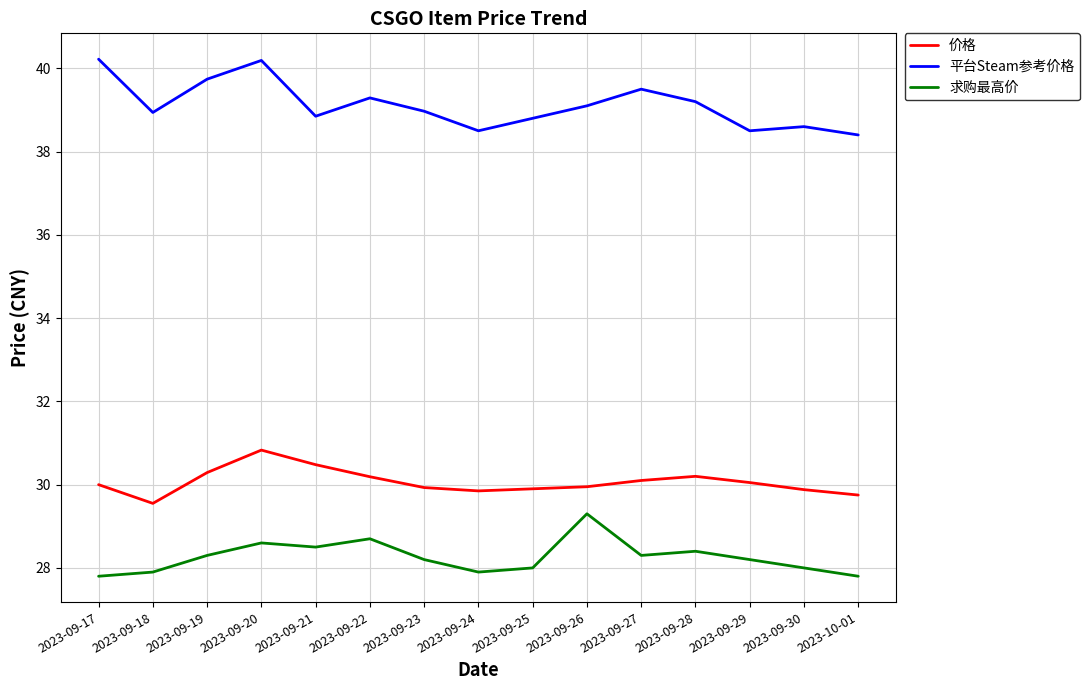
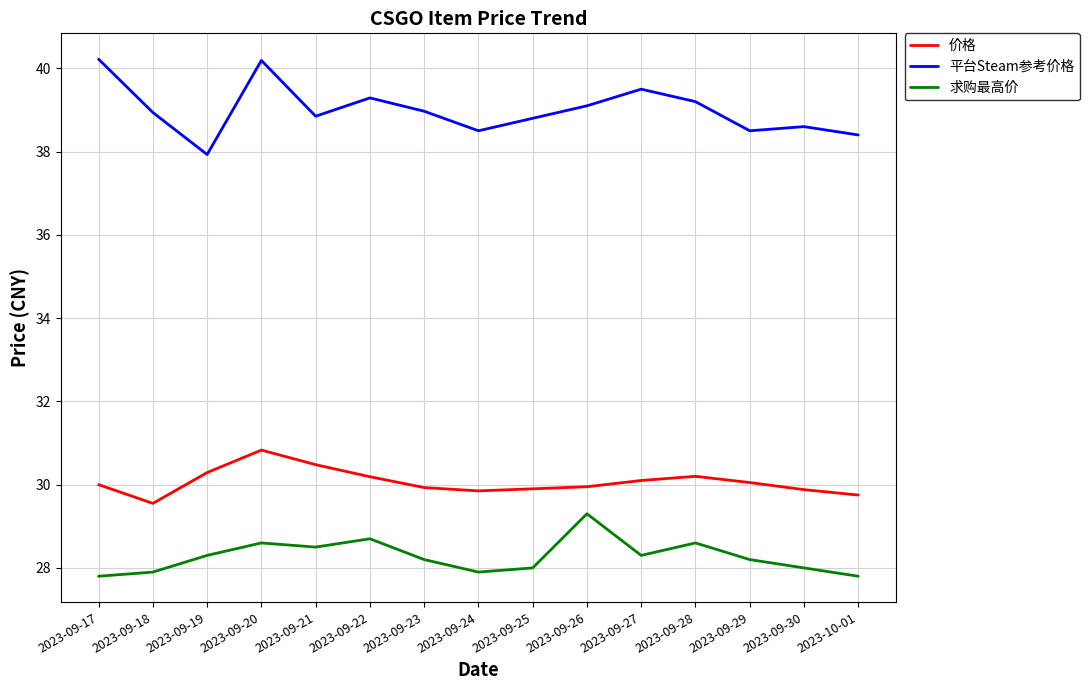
  {
    "价格": {
      "2023-09-17": 30.0,
      "2023-09-18": 29.6,
      "2023-09-19": 30.3,
      "2023-09-20": 30.8,
      "2023-09-21": 30.5,
      "2023-09-22": 30.2,
      "2023-09-23": 29.9,
      "2023-09-24": 29.9,
      "2023-09-25": 29.9,
      "2023-09-26": 30.0,
      "2023-09-27": 30.1,
      "2023-09-28": 30.2,
      "2023-09-29": 30.1,
      "2023-09-30": 29.9,
      "2023-10-01": 29.8
    },
    "平台Steam参考价格": {
      "2023-09-17": 40.2,
      "2023-09-18": 38.9,
-     "2023-09-19": 39.7,
+     "2023-09-19": 37.9,
      "2023-09-20": 40.2,
      "2023-09-21": 38.9,
      "2023-09-22": 39.3,
      "2023-09-23": 39.0,
      "2023-09-24": 38.5,
      "2023-09-25": 38.8,
      "2023-09-26": 39.1,
      "2023-09-27": 39.5,
      "2023-09-28": 39.2,
      "2023-09-29": 38.5,
      "2023-09-30": 38.6,
      "2023-10-01": 38.4
    },
    "求购最高价": {
      "2023-09-17": 27.8,
      "2023-09-18": 27.9,
      "2023-09-19": 28.3,
      "2023-09-20": 28.6,
      "2023-09-21": 28.5,
      "2023-09-22": 28.7,
      "2023-09-23": 28.2,
      "2023-09-24": 27.9,
      "2023-09-25": 28.0,
      "2023-09-26": 29.3,
      "2023-09-27": 28.3,
-     "2023-09-28": 28.4,
+     "2023-09-28": 28.6,
      "2023-09-29": 28.2,
      "2023-09-30": 28.0,
      "2023-10-01": 27.8
    }
  }
